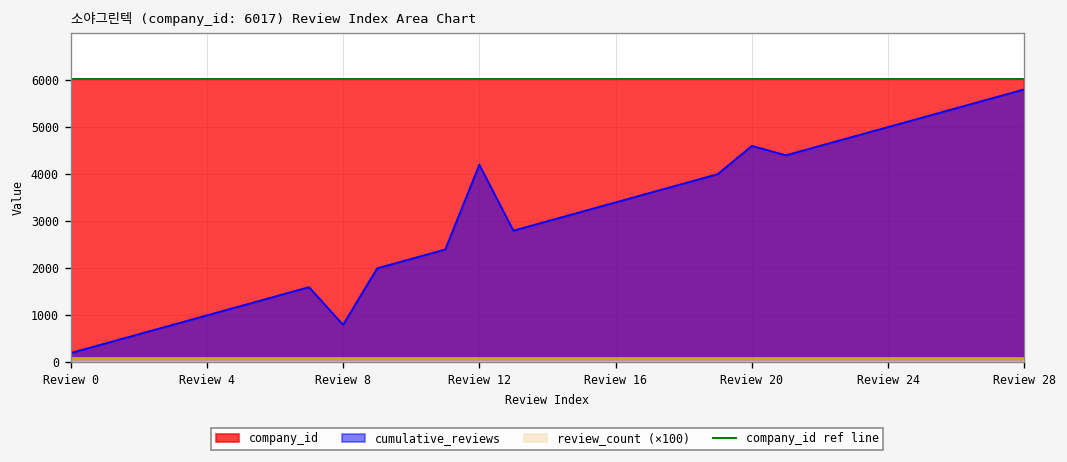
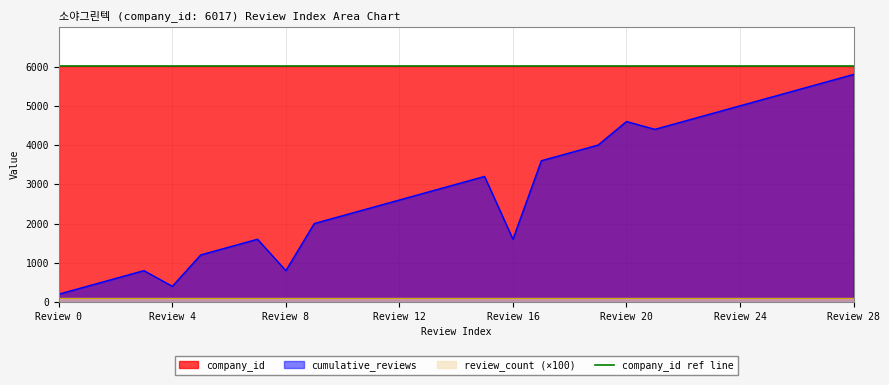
  {
    "company_id": {
      "Review 0": 6000,
      "Review 4": 6000,
      "Review 8": 6000,
      "Review 12": 6000,
      "Review 16": 6000,
      "Review 20": 6000,
      "Review 24": 6000,
      "Review 28": 6000
    },
    "cumulative_reviews": {
      "Review 0": 200,
-     "Review 4": 1000,
+     "Review 4": 400,
      "Review 8": 800,
-     "Review 12": 4200,
-     "Review 16": 3400,
+     "Review 12": 2600,
+     "Review 16": 1600,
      "Review 20": 4600,
      "Review 24": 5000,
      "Review 28": 5800
    },
    "review_count (×100)": {
      "Review 0": 100,
      "Review 4": 100,
      "Review 8": 100,
      "Review 12": 100,
      "Review 16": 100,
      "Review 20": 100,
      "Review 24": 100,
      "Review 28": 100
    }
  }
